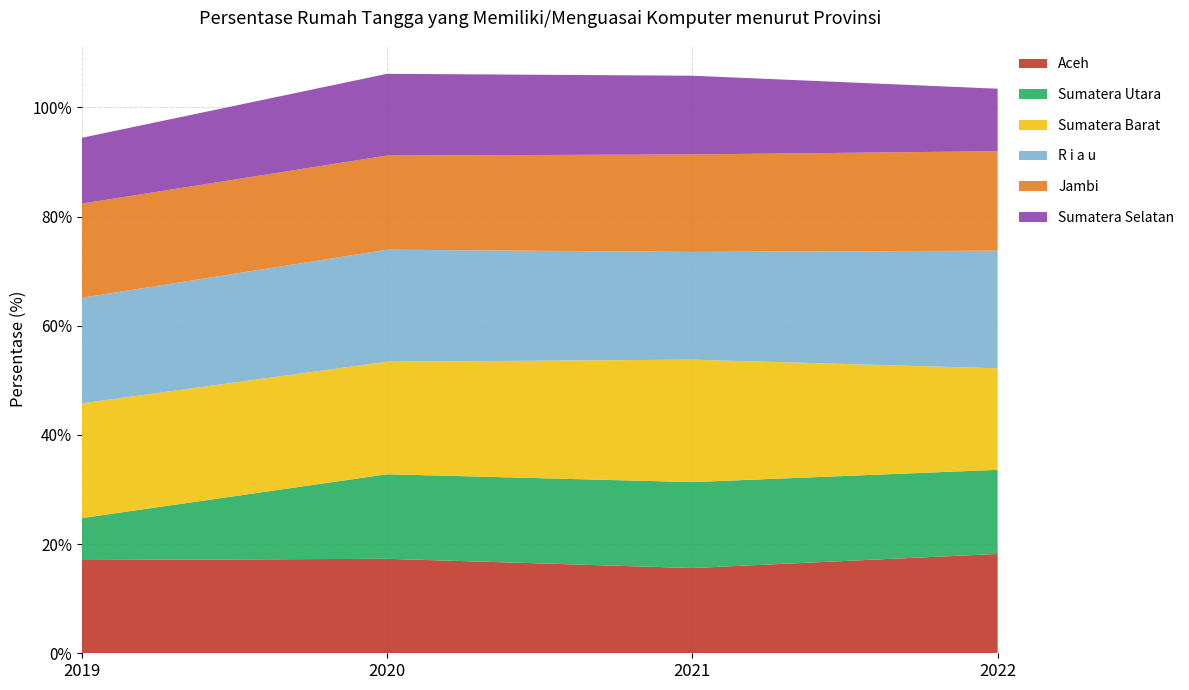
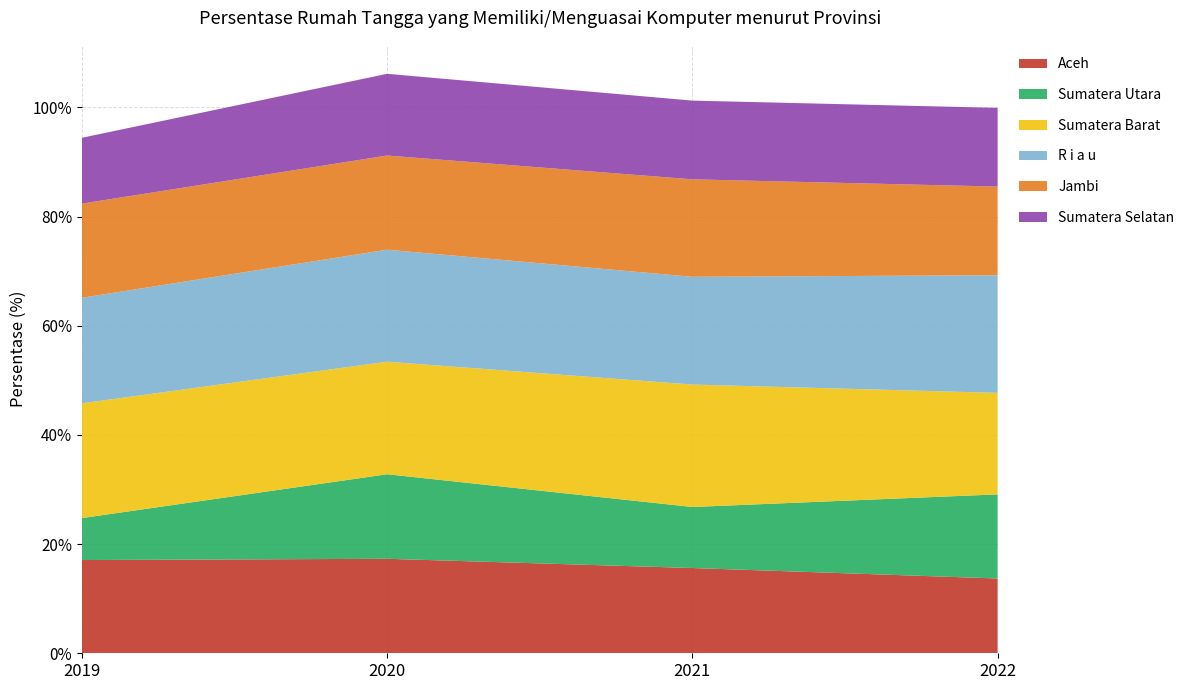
  {
    "Aceh": {
      "2019": "17%",
      "2020": "17%",
      "2021": "16%",
-     "2022": "18%"
+     "2022": "14%"
    },
    "Sumatera Utara": {
      "2019": "8%",
      "2020": "15%",
-     "2021": "16%",
+     "2021": "11%",
      "2022": "15%"
    },
    "Sumatera Barat": {
      "2019": "21%",
      "2020": "21%",
      "2021": "22%",
      "2022": "19%"
    },
    "R i a u": {
      "2019": "19%",
      "2020": "21%",
      "2021": "20%",
      "2022": "22%"
    },
    "Jambi": {
      "2019": "17%",
      "2020": "17%",
      "2021": "18%",
-     "2022": "18%"
+     "2022": "16%"
    },
    "Sumatera Selatan": {
      "2019": "12%",
      "2020": "15%",
      "2021": "14%",
-     "2022": "11%"
+     "2022": "14%"
    }
  }
